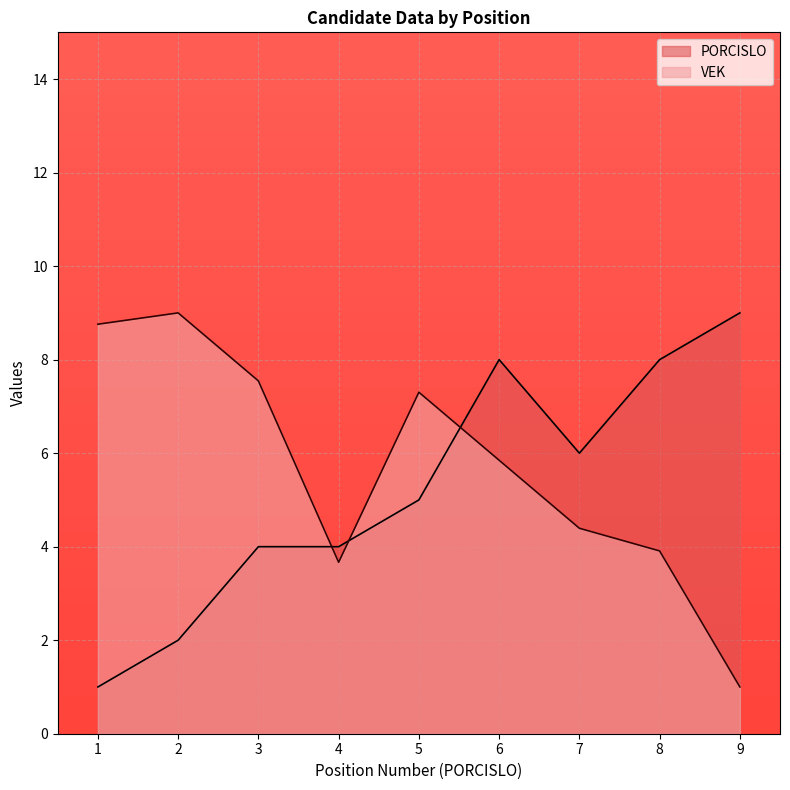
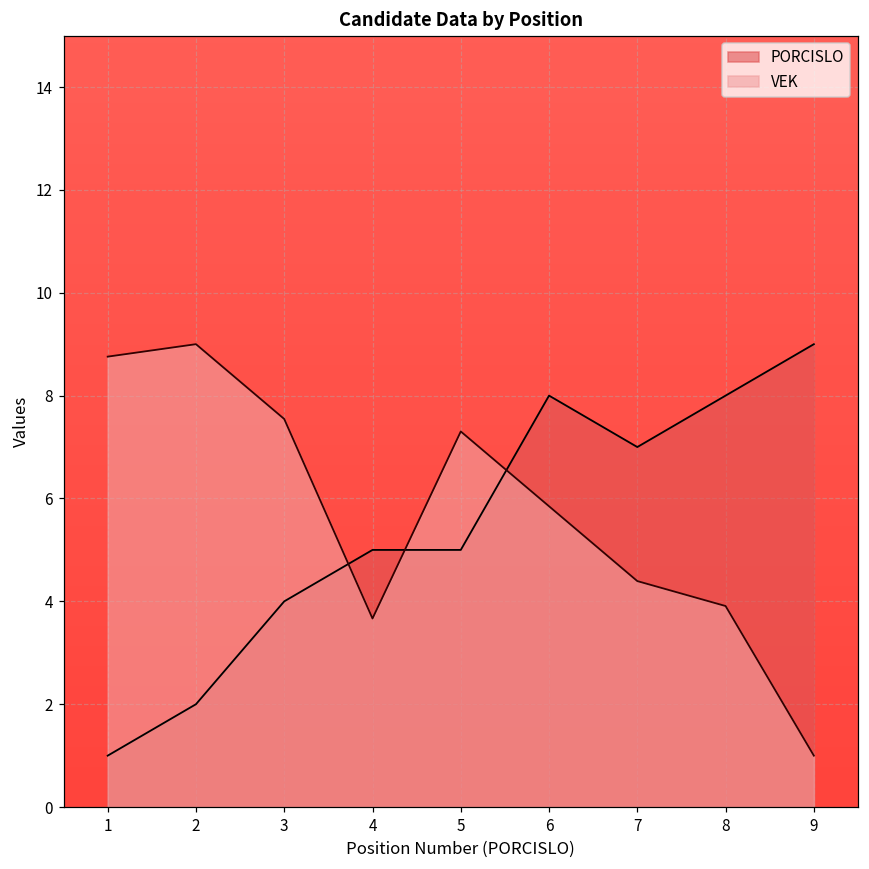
  {
    "PORCISLO": {
      "1": 1,
      "2": 2,
      "3": 4,
-     "4": 4,
+     "4": 5,
      "5": 5,
      "6": 8,
-     "7": 6,
+     "7": 7,
      "8": 8,
      "9": 9
    },
    "VEK": {
      "1": 8.8,
      "2": 9,
      "3": 7.5,
      "4": 3.7,
      "5": 7.3,
      "6": 5.8,
      "7": 4.4,
      "8": 3.9,
      "9": 1
    }
  }
